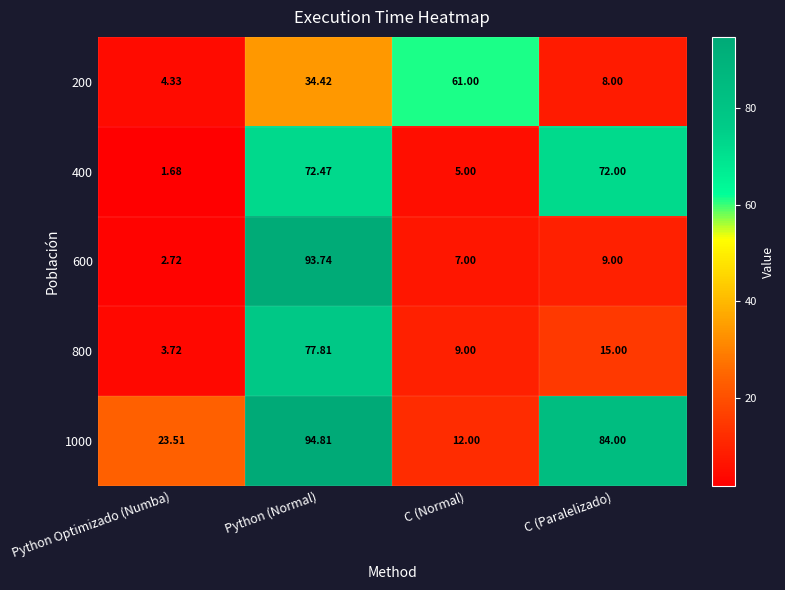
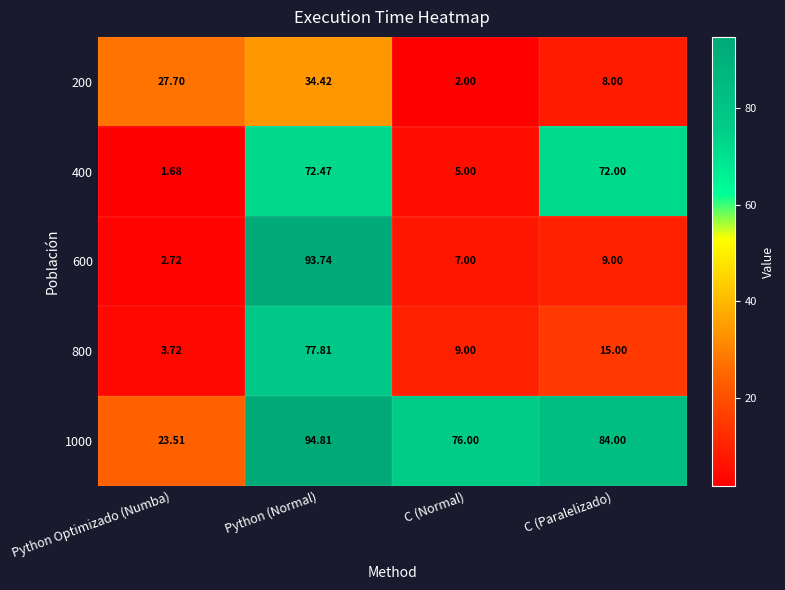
  {
    "200": {
-     "Python Optimizado (Numba)": 4.33,
+     "Python Optimizado (Numba)": 27.70,
      "Python (Normal)": 34.42,
-     "C (Normal)": 61.00,
+     "C (Normal)": 2.00,
      "C (Paralelizado)": 8.00
    },
    "400": {
      "Python Optimizado (Numba)": 1.68,
      "Python (Normal)": 72.47,
      "C (Normal)": 5.00,
      "C (Paralelizado)": 72.00
    },
    "600": {
      "Python Optimizado (Numba)": 2.72,
      "Python (Normal)": 93.74,
      "C (Normal)": 7.00,
      "C (Paralelizado)": 9.00
    },
    "800": {
      "Python Optimizado (Numba)": 3.72,
      "Python (Normal)": 77.81,
      "C (Normal)": 9.00,
      "C (Paralelizado)": 15.00
    },
    "1000": {
      "Python Optimizado (Numba)": 23.51,
      "Python (Normal)": 94.81,
-     "C (Normal)": 12.00,
+     "C (Normal)": 76.00,
      "C (Paralelizado)": 84.00
    }
  }
